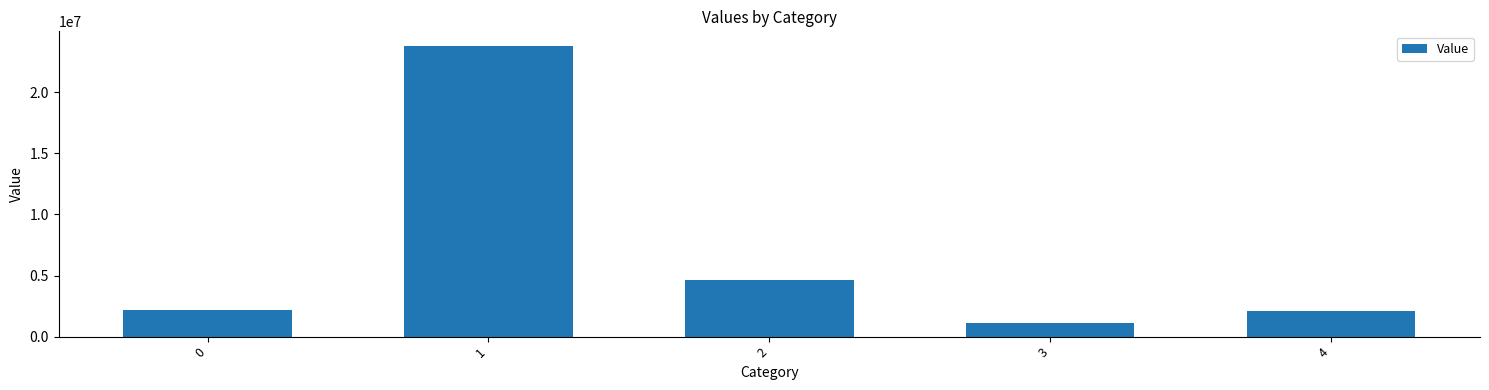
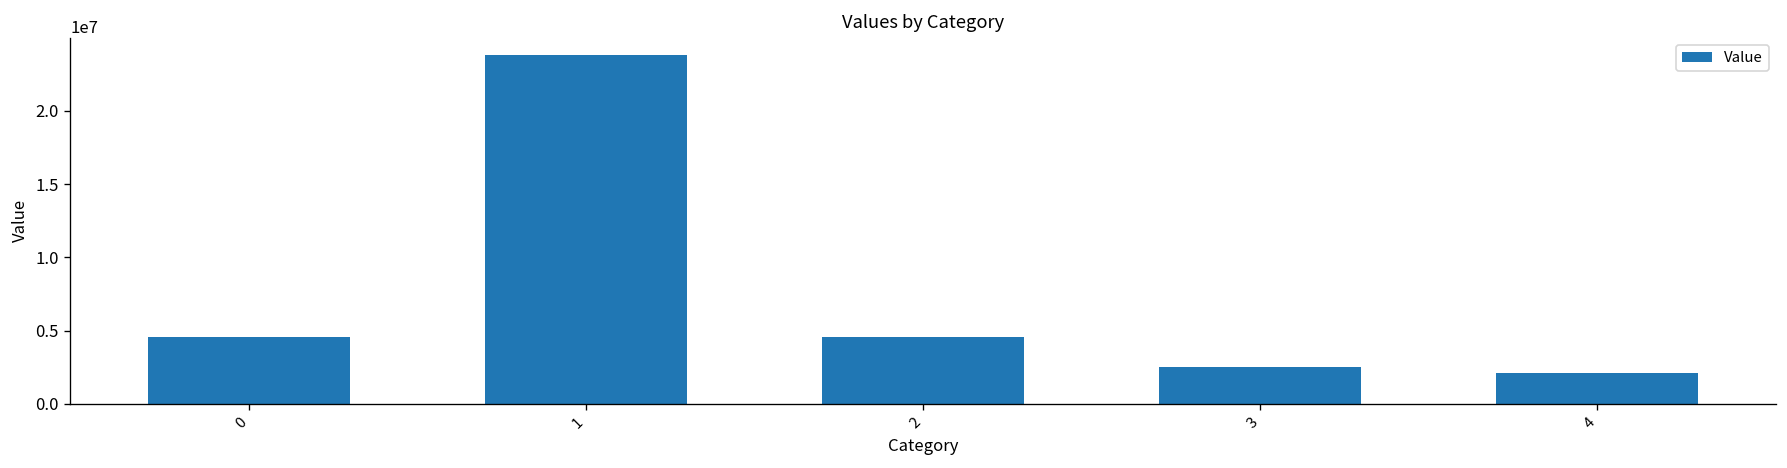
  {
-   "0": 2200000,
+   "0": 4600000,
    "1": 23800000,
    "2": 4600000,
-   "3": 1100000,
+   "3": 2500000,
    "4": 2100000
  }
